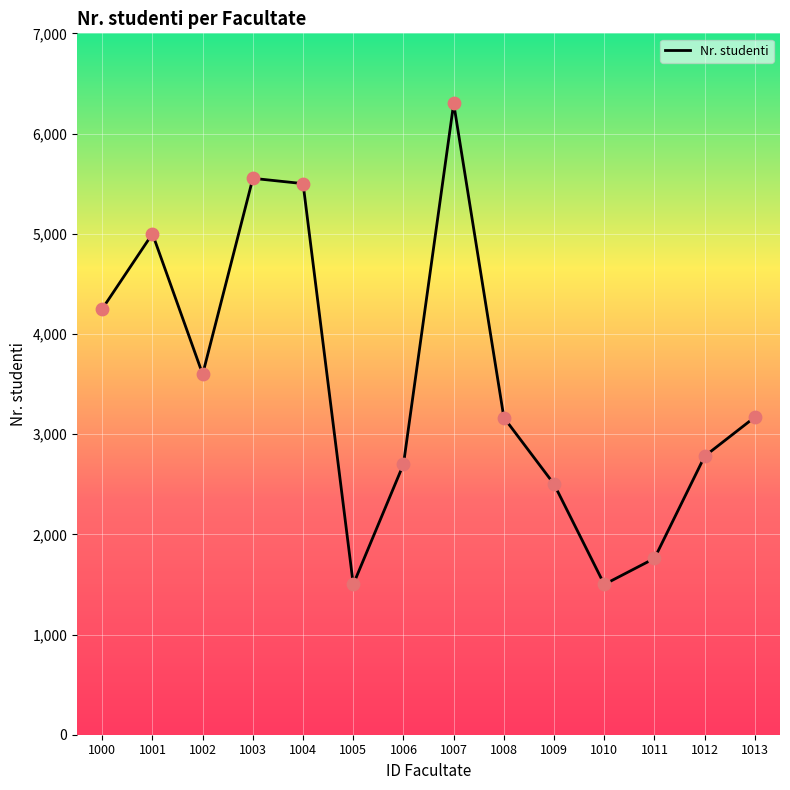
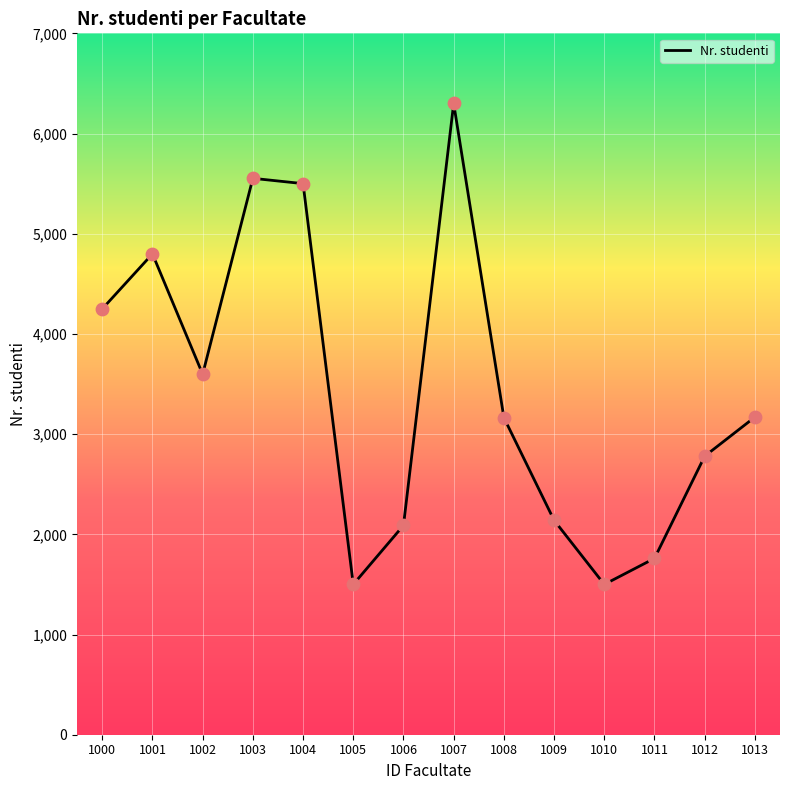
  {
    "1000": "4,250",
-   "1001": "5,000",
+   "1001": "4,800",
    "1002": "3,600",
    "1003": "5,550",
    "1004": "5,500",
    "1005": "1,500",
-   "1006": "2,700",
+   "1006": "2,090",
    "1007": "6,300",
    "1008": "3,170",
-   "1009": "2,500",
+   "1009": "2,140",
    "1010": "1,500",
    "1011": "1,760",
    "1012": "2,780",
    "1013": "3,170"
  }
